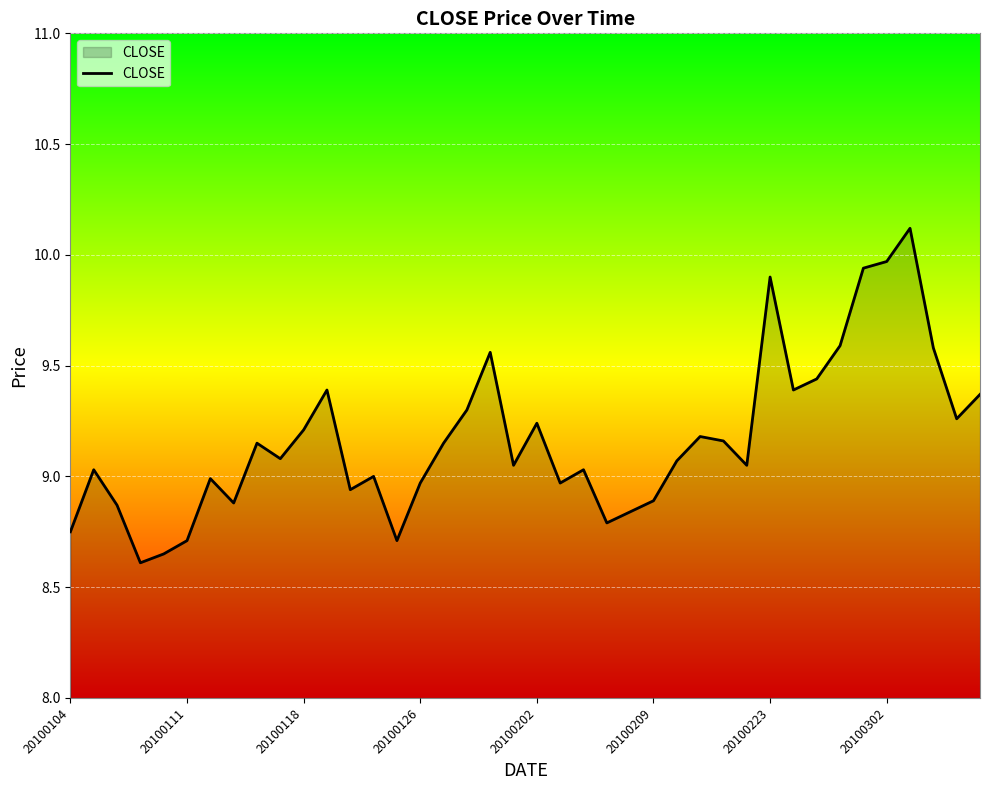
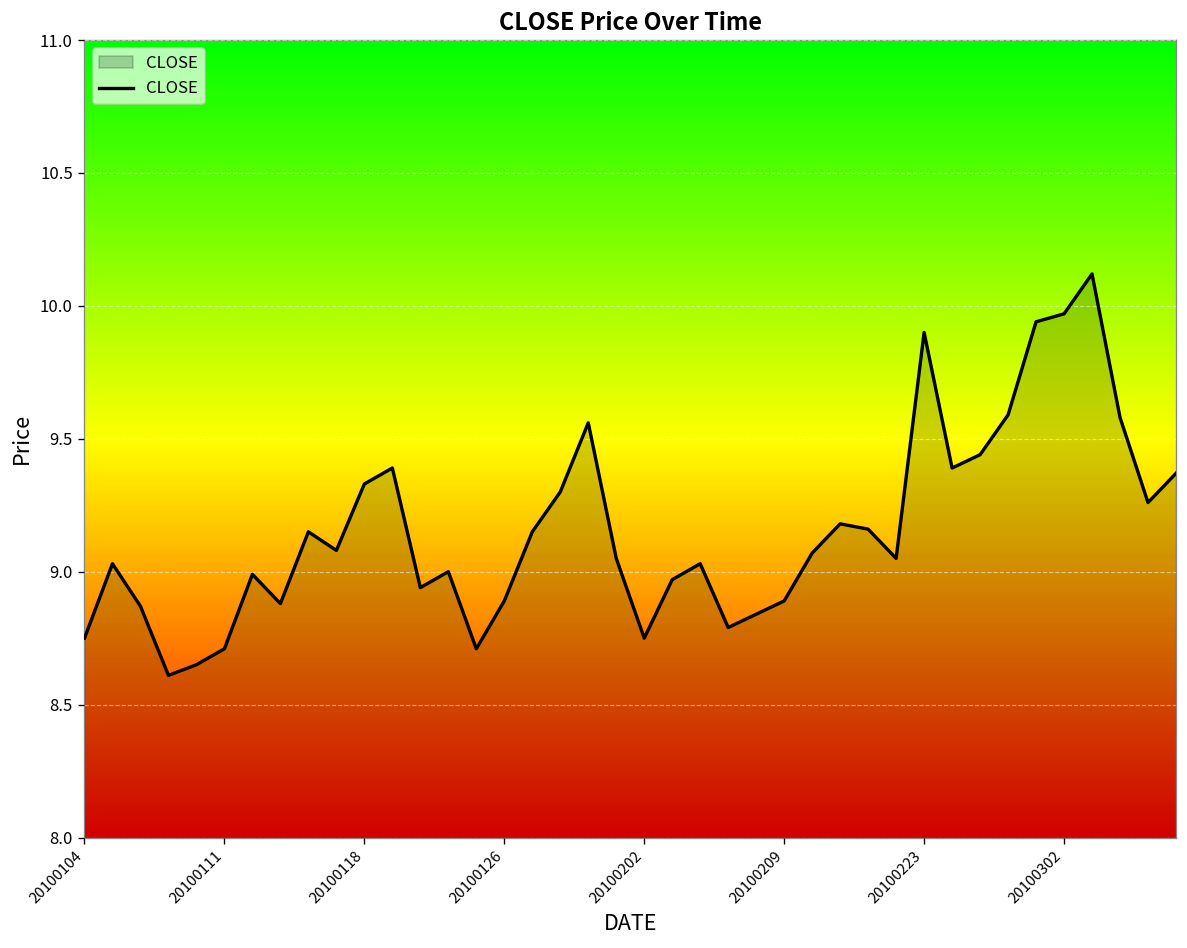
  {
    "20100104": 8.75,
    "20100111": 8.71,
-   "20100118": 9.21,
-   "20100126": 8.97,
-   "20100202": 9.24,
+   "20100118": 9.33,
+   "20100126": 8.89,
+   "20100202": 8.75,
    "20100209": 8.89,
    "20100223": 9.90,
    "20100302": 9.97
  }
